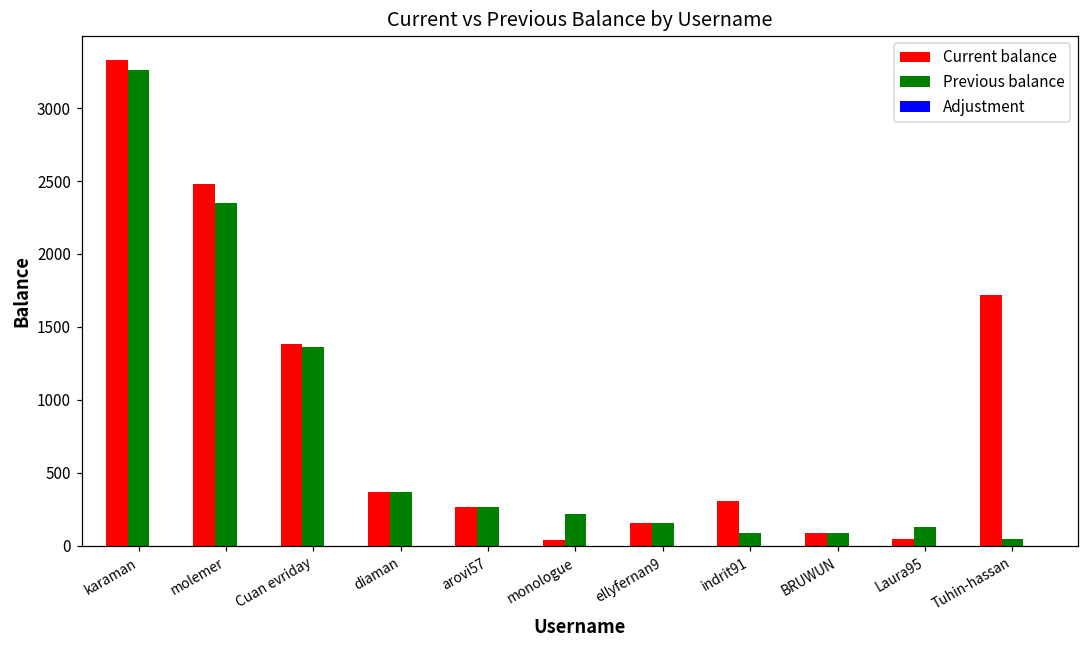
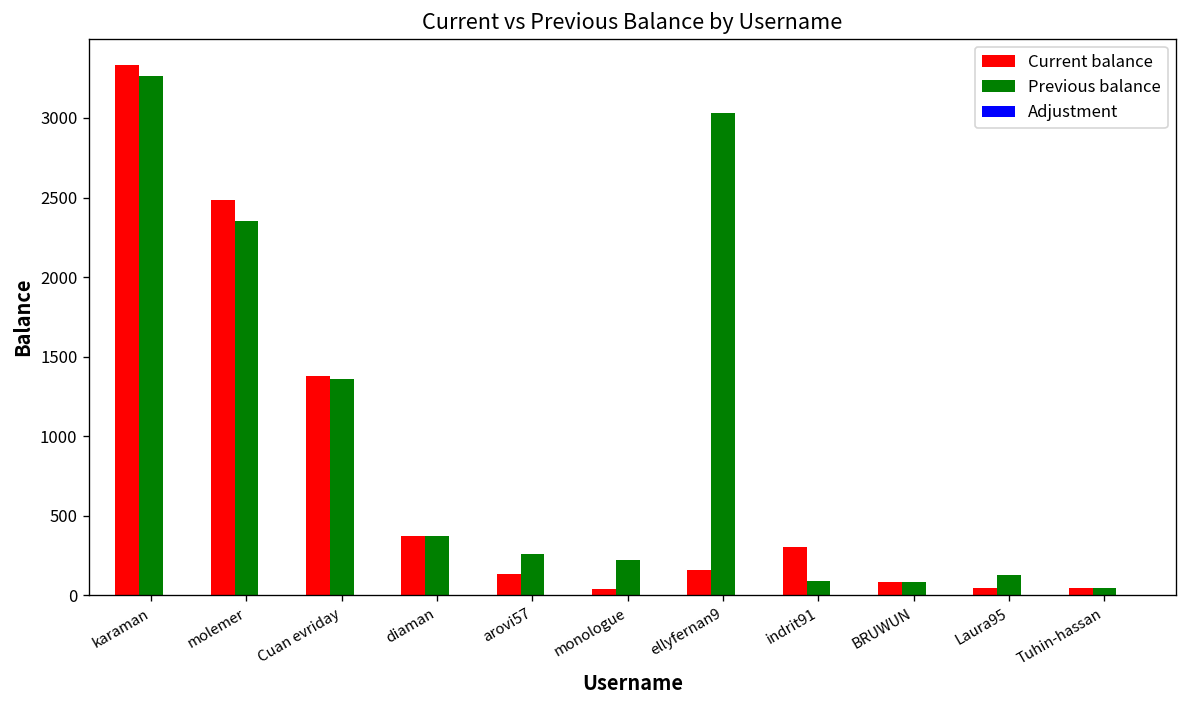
  {
    "Current balance": {
      "karaman": 3330,
      "molemer": 2480,
      "Cuan evriday": 1380,
      "diaman": 370,
-     "arovi57": 260,
+     "arovi57": 140,
      "monologue": 40,
      "ellyfernan9": 160,
      "indrit91": 310,
      "BRUWUN": 90,
      "Laura95": 50,
-     "Tuhin-hassan": 1720
+     "Tuhin-hassan": 40
    },
    "Previous balance": {
      "karaman": 3260,
      "molemer": 2350,
      "Cuan evriday": 1360,
      "diaman": 370,
      "arovi57": 260,
      "monologue": 220,
-     "ellyfernan9": 160,
+     "ellyfernan9": 3030,
      "indrit91": 90,
      "BRUWUN": 90,
      "Laura95": 130,
      "Tuhin-hassan": 40
    },
    "Adjustment": {
      "karaman": 0,
      "molemer": 0,
      "Cuan evriday": 0,
      "diaman": 0,
      "arovi57": 0,
      "monologue": 0,
      "ellyfernan9": 0,
      "indrit91": 0,
      "BRUWUN": 0,
      "Laura95": 0,
      "Tuhin-hassan": 0
    }
  }
